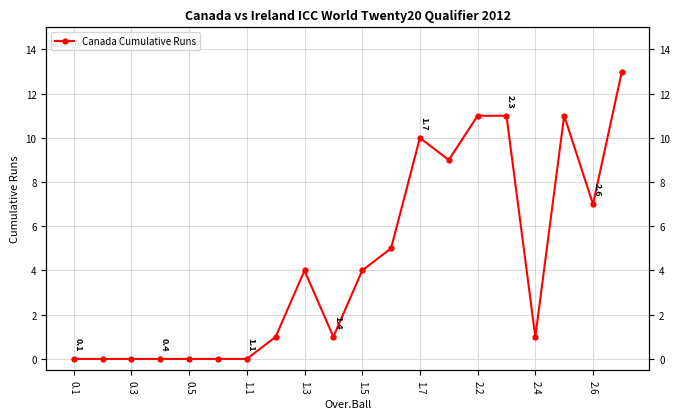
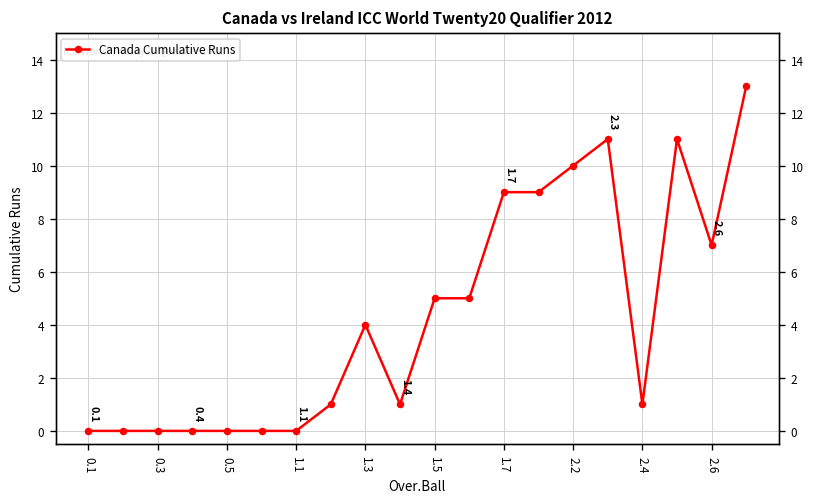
  {
    "0.3": 0,
    "0.5": 0,
    "1.3": 4,
-   "1.5": 4,
-   "1.7": 10,
-   "2.2": 11,
+   "1.5": 5,
+   "1.7": 9,
+   "2.2": 10,
    "2.4": 1
  }
